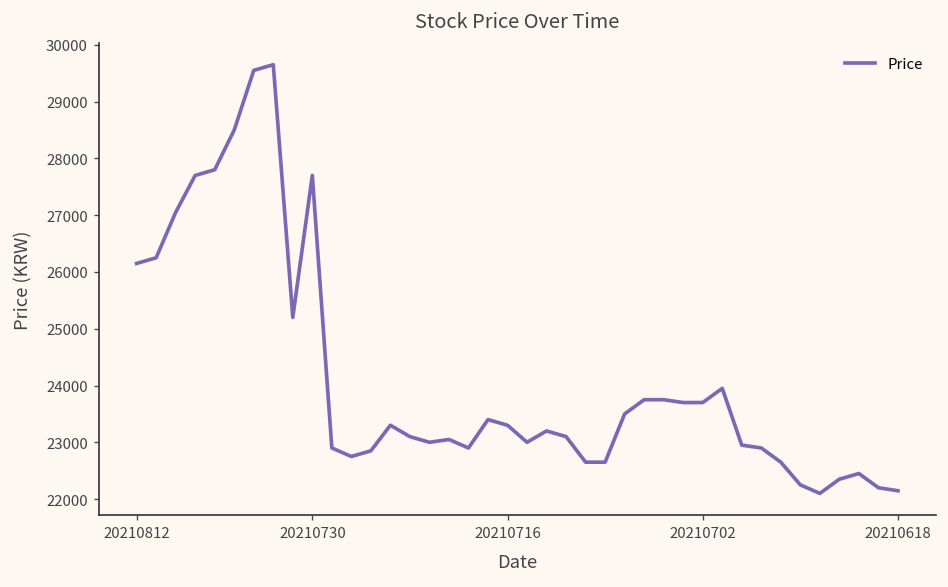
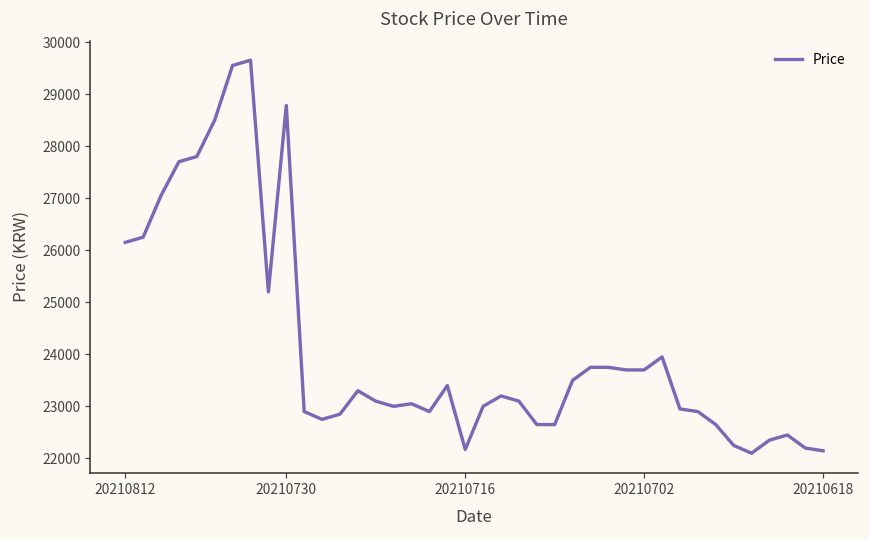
  {
    "20210812": 26200,
-   "20210730": 27700,
-   "20210716": 23300,
+   "20210730": 28800,
+   "20210716": 22200,
    "20210702": 23700,
    "20210618": 22100
  }
